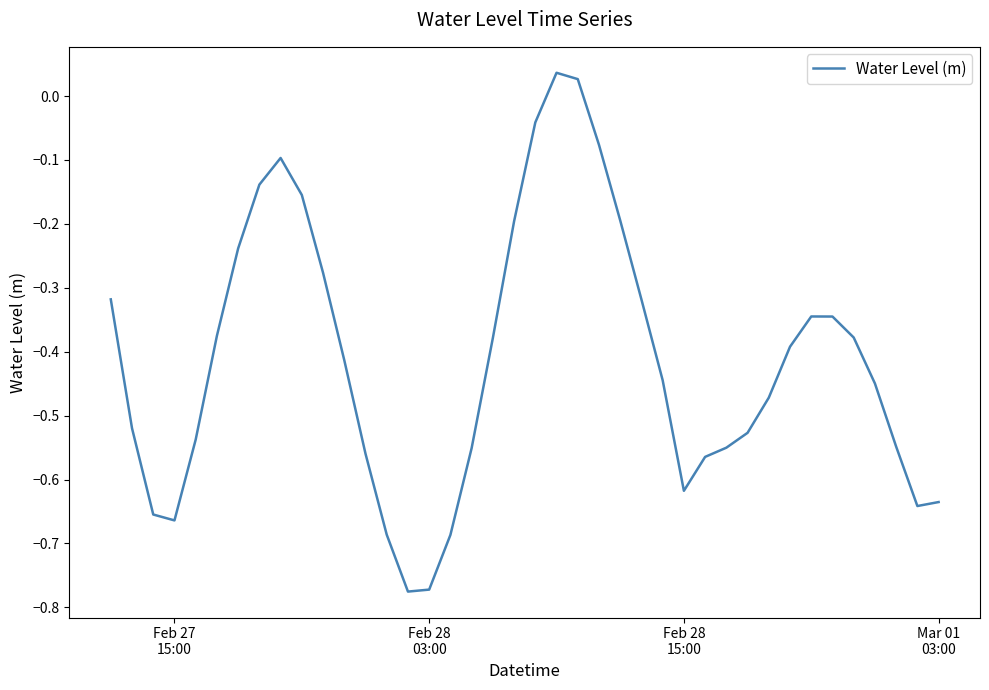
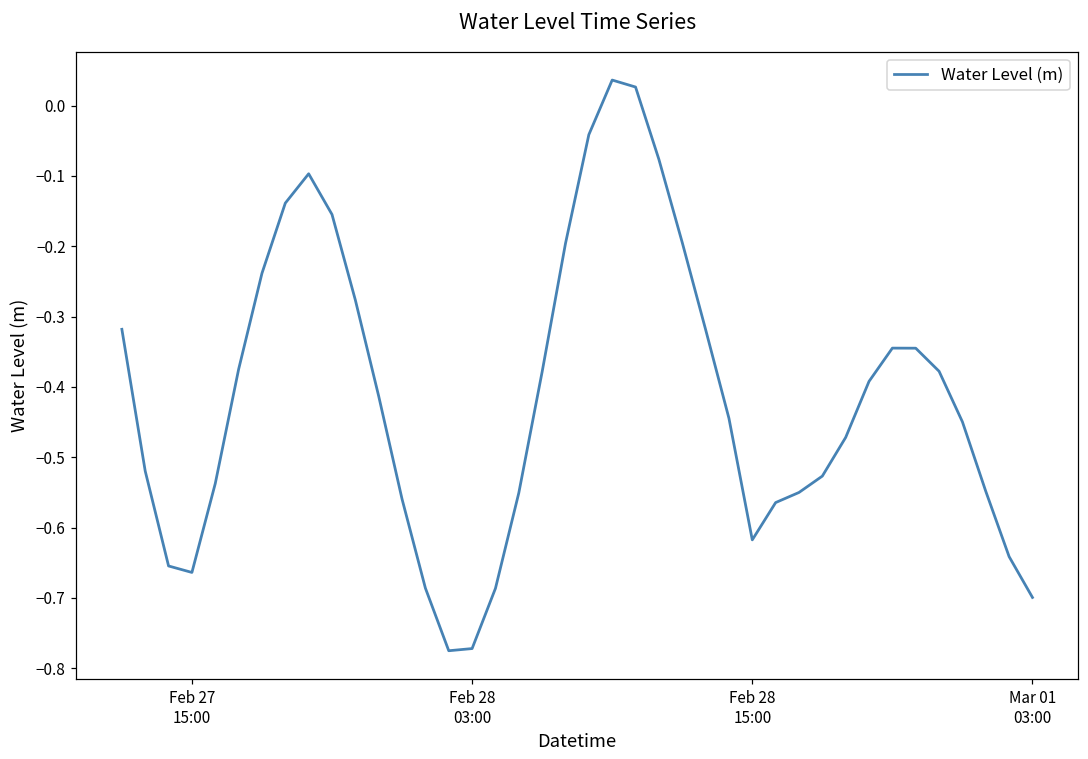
  {
    "Feb 27 15:00": -0.66,
    "Feb 28 03:00": -0.77,
    "Feb 28 15:00": -0.62,
-   "Mar 01 03:00": -0.64
+   "Mar 01 03:00": -0.70
  }
